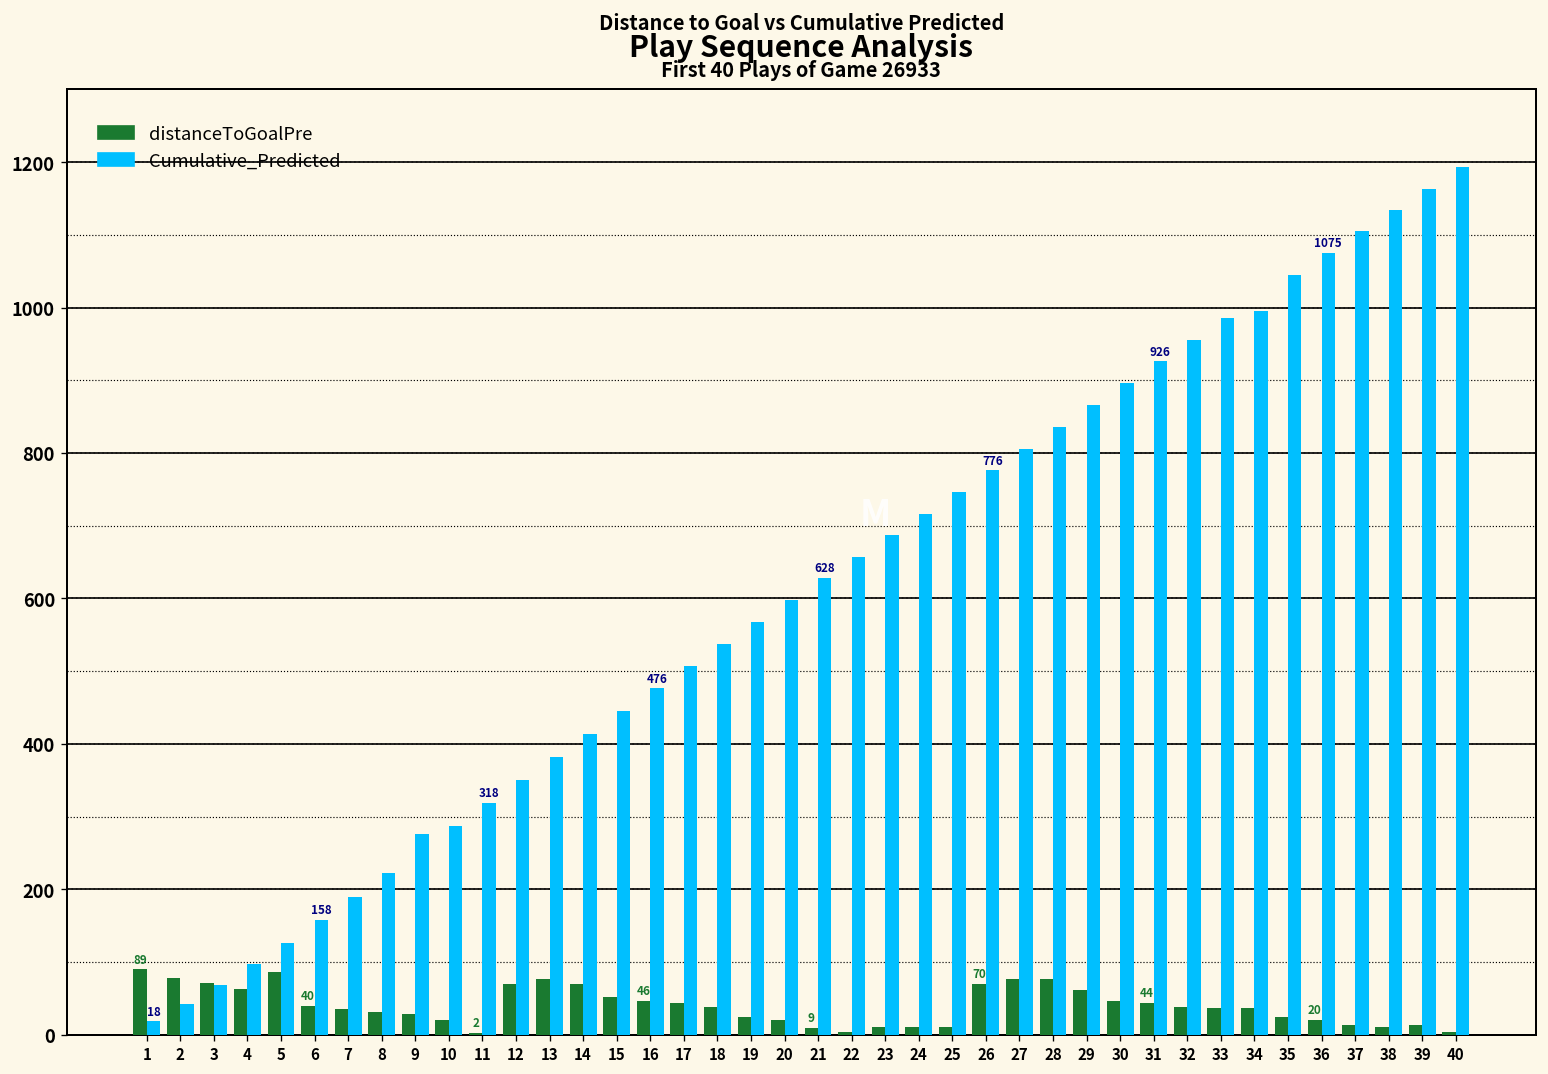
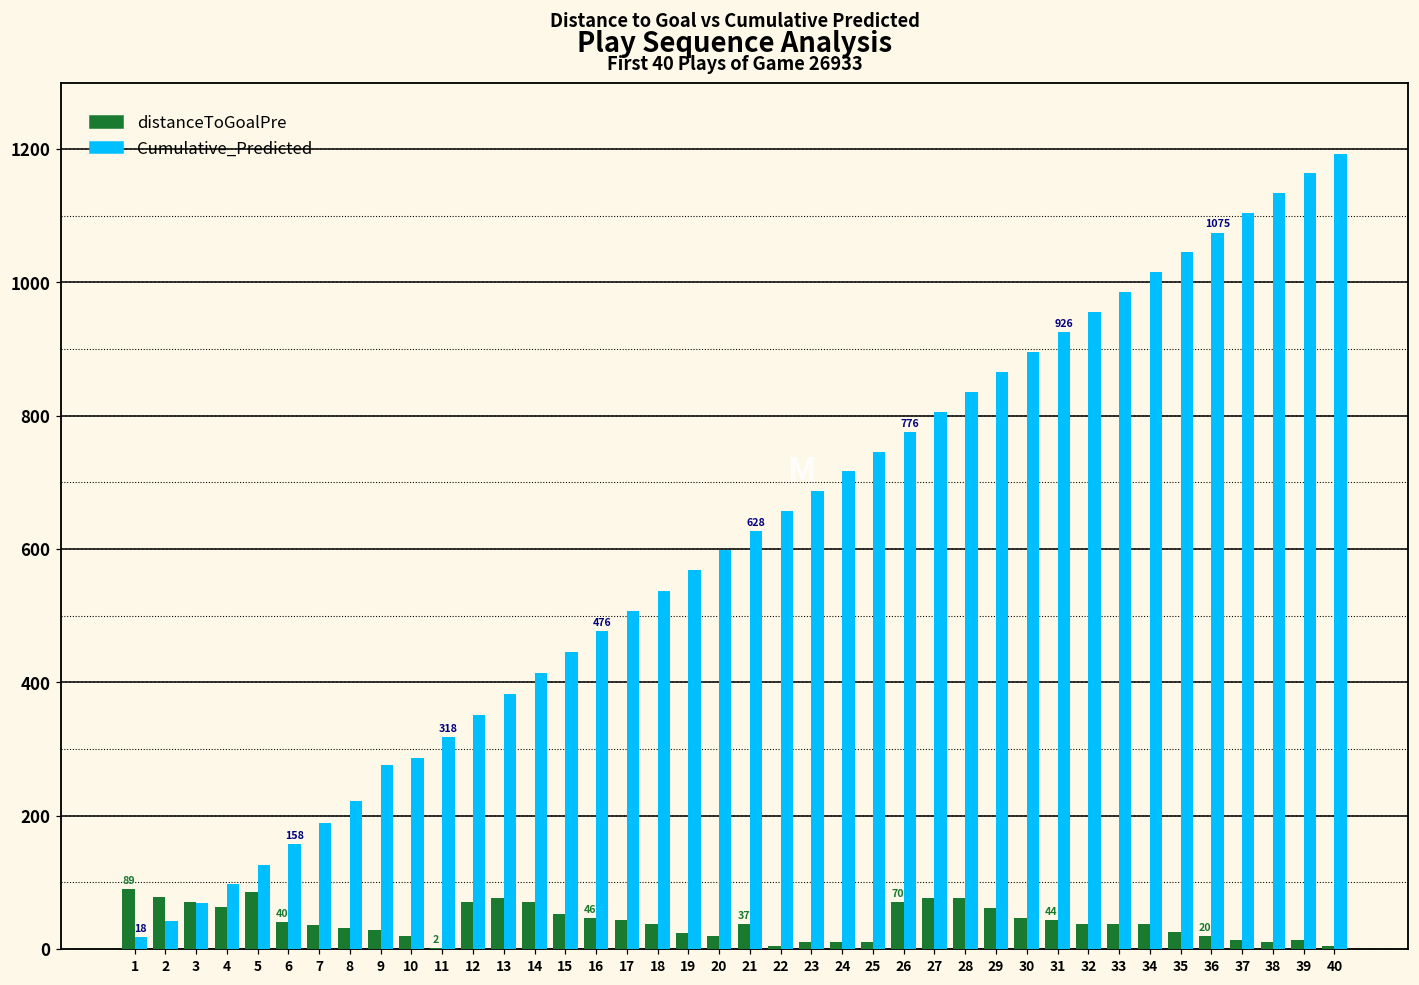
  {
    "distanceToGoalPre": {
      "6": 40,
      "11": 2,
      "16": 46,
-     "21": 9,
+     "21": 37,
      "26": 70,
      "31": 44,
      "36": 20
    },
    "Cumulative_Predicted": {
      "2": 40,
      "3": 70,
      "4": 100,
      "5": 130,
      "7": 190,
      "8": 220,
      "9": 280,
      "10": 290,
      "12": 350,
      "13": 380,
      "14": 410,
      "15": 450,
      "17": 510,
      "18": 540,
      "19": 570,
      "20": 600,
      "22": 660,
      "23": 690,
      "24": 720,
      "25": 750,
      "27": 810,
      "28": 840,
      "29": 870,
      "30": 900,
      "32": 960,
      "33": 990,
-     "34": 1000,
+     "34": 1020,
      "35": 1050,
      "37": 1100,
      "38": 1130,
      "39": 1160,
      "40": 1190
    }
  }
